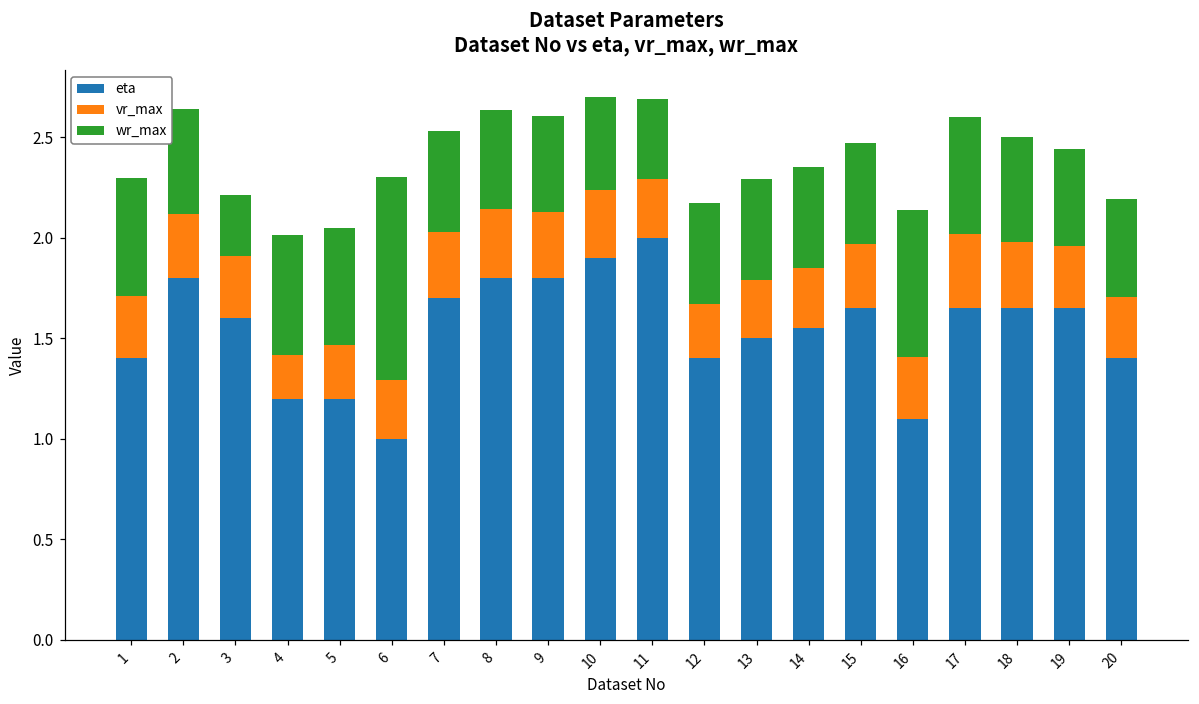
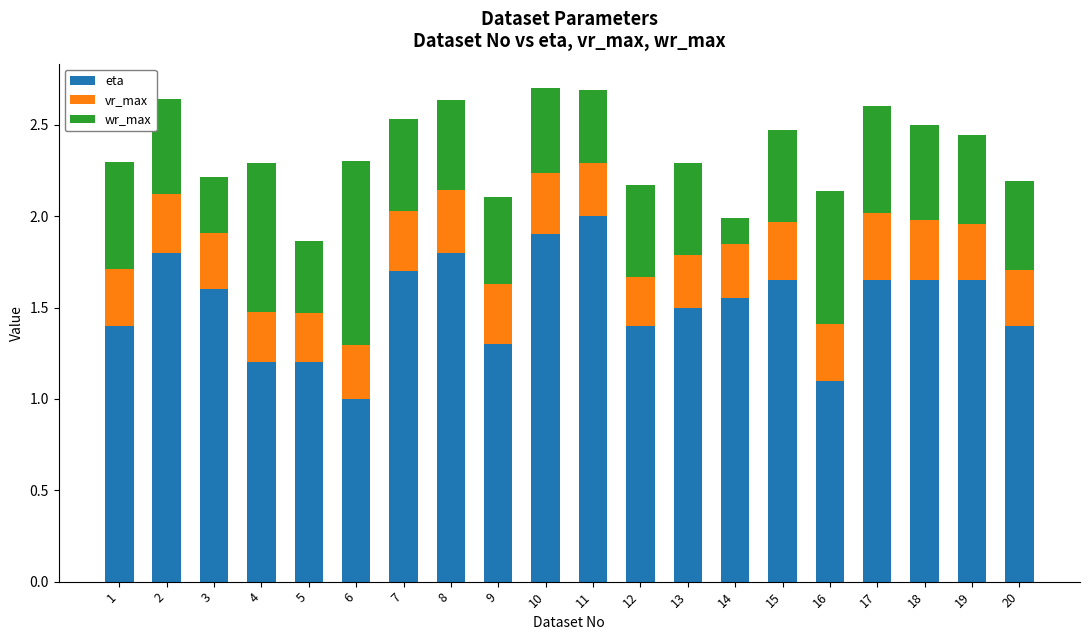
  {
    "eta": {
      "1": 1.4,
      "2": 1.8,
      "3": 1.6,
      "4": 1.2,
      "5": 1.2,
      "6": 1.0,
      "7": 1.7,
      "8": 1.8,
-     "9": 1.8,
+     "9": 1.3,
      "10": 1.9,
      "11": 2.0,
      "12": 1.4,
      "13": 1.5,
      "14": 1.55,
      "15": 1.65,
      "16": 1.1,
      "17": 1.65,
      "18": 1.65,
      "19": 1.65,
      "20": 1.4
    },
    "vr_max": {
      "1": 0.31,
      "2": 0.32,
      "3": 0.31,
-     "4": 0.22,
+     "4": 0.27,
      "5": 0.27,
      "6": 0.29,
      "7": 0.33,
      "8": 0.34,
      "9": 0.33,
      "10": 0.34,
      "11": 0.29,
      "12": 0.27,
      "13": 0.29,
      "14": 0.30,
      "15": 0.32,
      "16": 0.31,
      "17": 0.37,
      "18": 0.33,
      "19": 0.31,
      "20": 0.31
    },
    "wr_max": {
      "1": 0.58,
      "2": 0.52,
      "3": 0.31,
-     "4": 0.60,
-     "5": 0.58,
+     "4": 0.82,
+     "5": 0.40,
      "6": 1.01,
      "7": 0.50,
      "8": 0.49,
      "9": 0.48,
      "10": 0.46,
      "11": 0.40,
      "12": 0.50,
      "13": 0.50,
-     "14": 0.50,
+     "14": 0.14,
      "15": 0.50,
      "16": 0.73,
      "17": 0.58,
      "18": 0.52,
      "19": 0.49,
      "20": 0.49
    }
  }
